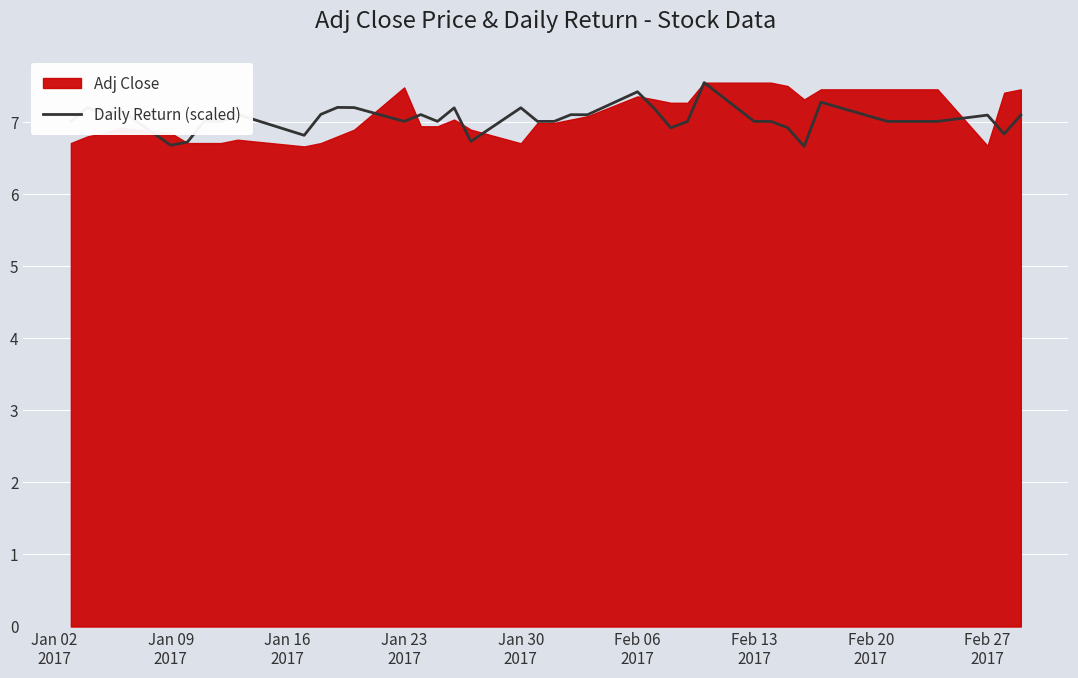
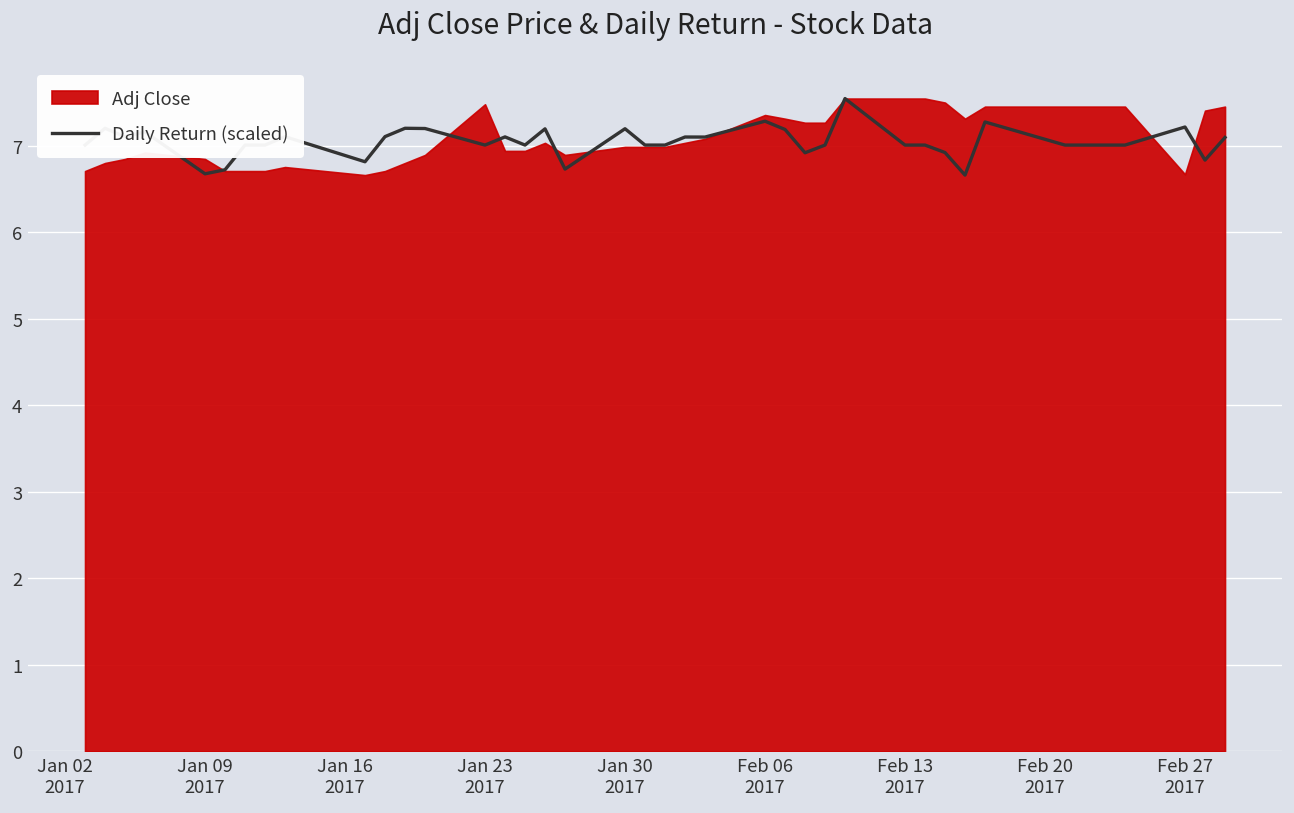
  {
    "Daily Return (scaled)": {
      "Jan 09 2017": 6.7,
      "Jan 23 2017": 7.0,
      "Jan 30 2017": 7.2,
-     "Feb 06 2017": 7.4,
+     "Feb 06 2017": 7.3,
      "Feb 13 2017": 7.0,
-     "Feb 27 2017": 7.1
+     "Feb 27 2017": 7.2
    },
    "Adj Close": {
      "Jan 23 2017": 7.5,
-     "Jan 30 2017": 6.7,
+     "Jan 30 2017": 7.0,
      "Feb 06 2017": 7.4,
      "Feb 13 2017": 7.5,
      "Feb 27 2017": 6.7
    }
  }
